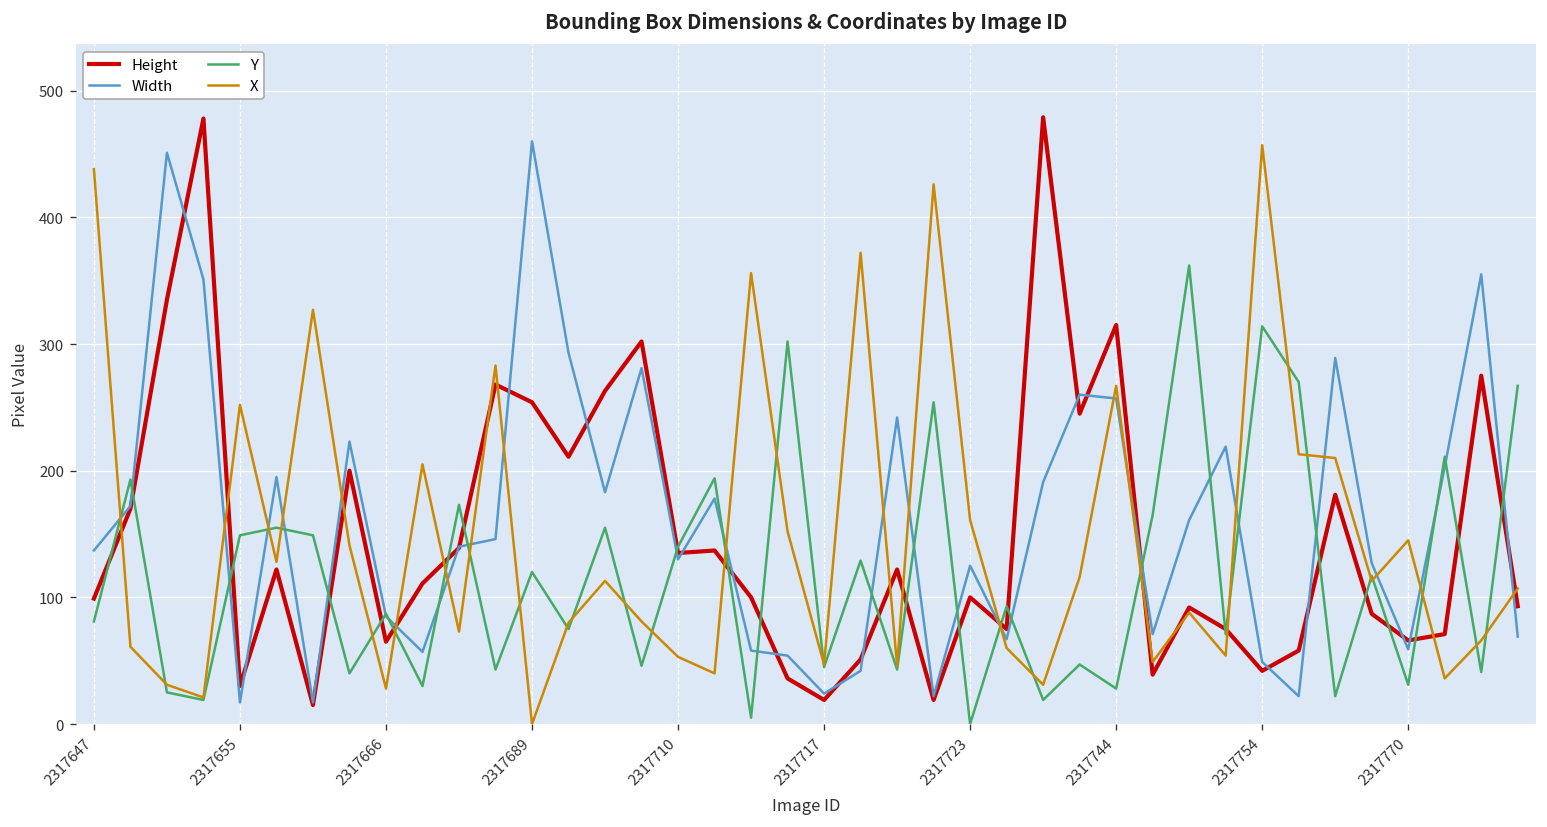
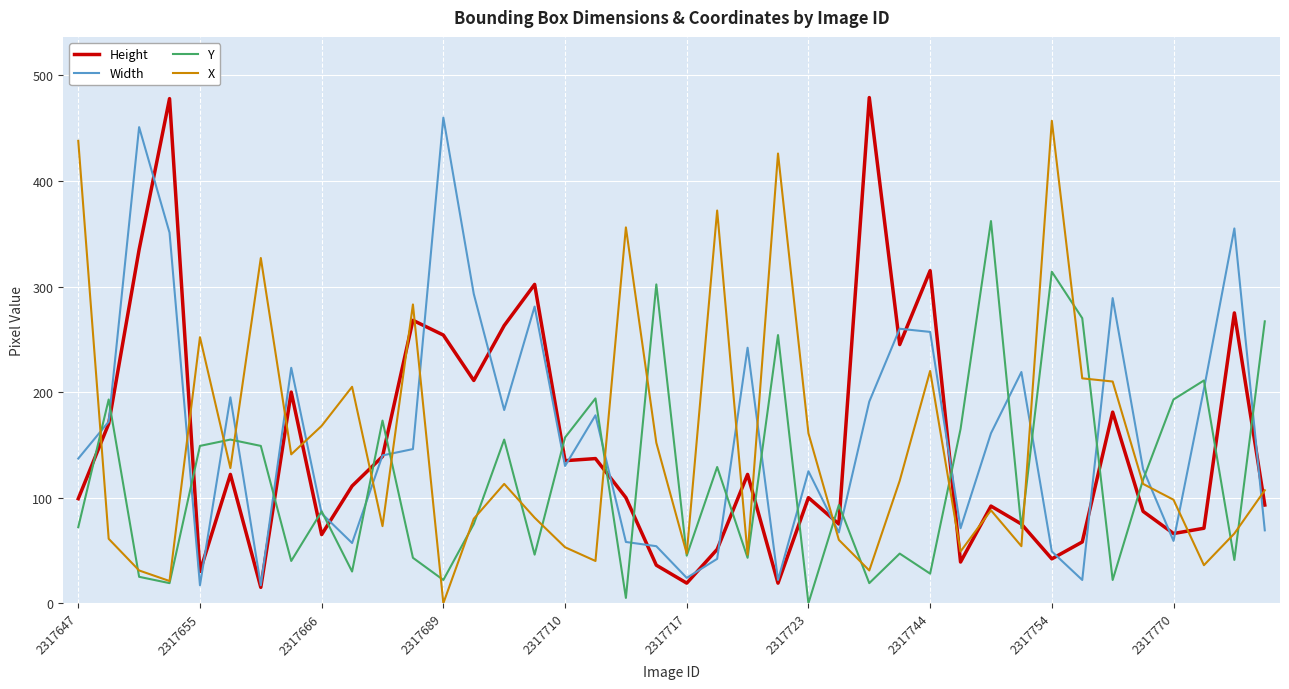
  {
    "Height": {
      "2317647": 99,
      "2317655": 30,
      "2317666": 65,
      "2317689": 254,
      "2317710": 135,
      "2317717": 19,
      "2317723": 100,
      "2317744": 315,
      "2317754": 42,
      "2317770": 66
    },
    "Width": {
      "2317647": 137,
      "2317655": 17,
      "2317689": 460,
      "2317710": 130,
      "2317717": 24,
      "2317723": 125,
      "2317744": 257,
      "2317754": 49,
      "2317770": 59
    },
    "Y": {
-     "2317647": 81,
+     "2317647": 72,
      "2317655": 149,
-     "2317689": 120,
-     "2317710": 140,
+     "2317689": 22,
+     "2317710": 157,
      "2317723": 0,
      "2317744": 28,
      "2317754": 314,
-     "2317770": 31
+     "2317770": 193
    },
    "X": {
      "2317647": 438,
      "2317655": 252,
-     "2317666": 28,
+     "2317666": 168,
      "2317689": 0,
      "2317710": 53,
      "2317723": 161,
-     "2317744": 267,
+     "2317744": 220,
      "2317754": 457,
-     "2317770": 145
+     "2317770": 98
    }
  }
